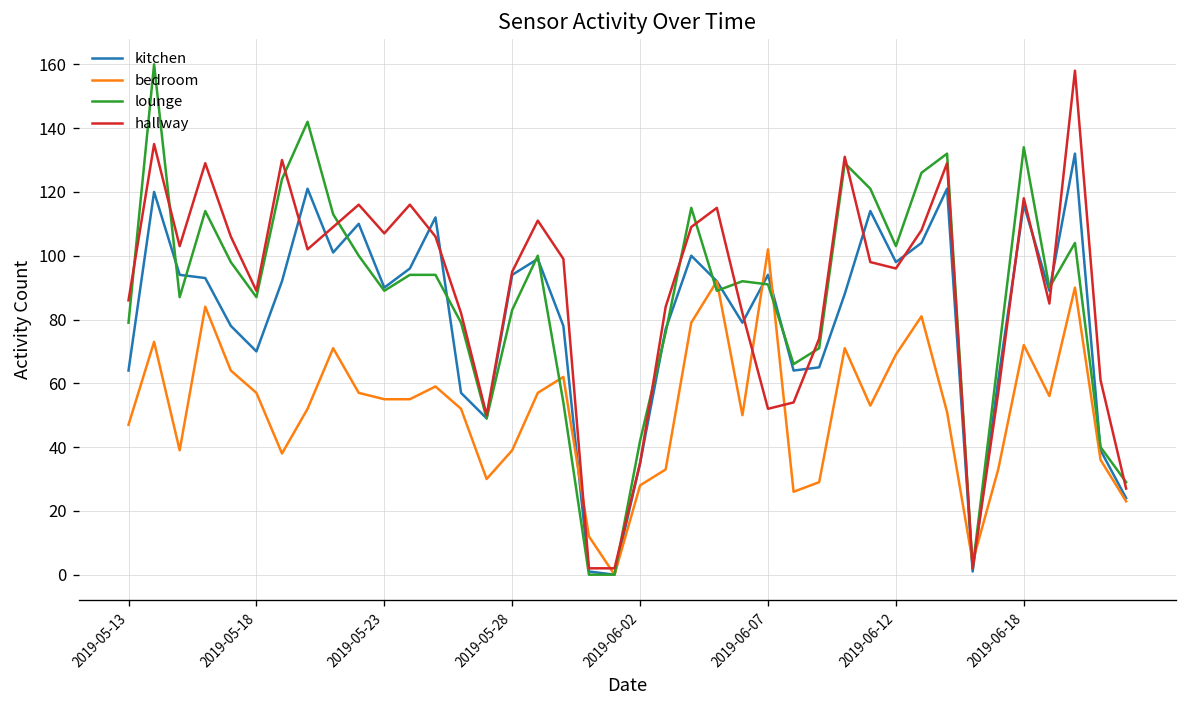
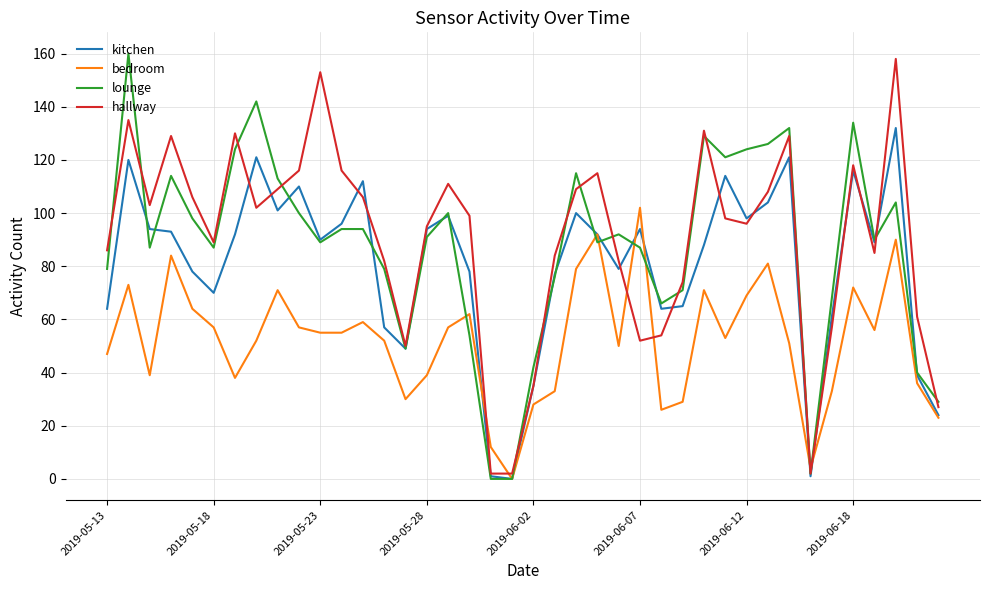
  {
    "kitchen": {
      "2019-05-13": 64,
      "2019-05-18": 70,
      "2019-05-23": 90,
      "2019-05-28": 94,
      "2019-06-07": 94,
      "2019-06-12": 98,
      "2019-06-18": 116
    },
    "bedroom": {
      "2019-05-13": 47,
      "2019-05-18": 57,
      "2019-05-23": 55,
      "2019-05-28": 39,
      "2019-06-02": 28,
      "2019-06-07": 102,
      "2019-06-12": 69,
      "2019-06-18": 72
    },
    "lounge": {
      "2019-05-13": 79,
      "2019-05-18": 87,
      "2019-05-23": 89,
-     "2019-05-28": 83,
+     "2019-05-28": 91,
      "2019-06-02": 42,
-     "2019-06-07": 91,
-     "2019-06-12": 103,
+     "2019-06-07": 87,
+     "2019-06-12": 124,
      "2019-06-18": 134
    },
    "hallway": {
      "2019-05-13": 86,
      "2019-05-18": 89,
-     "2019-05-23": 107,
+     "2019-05-23": 153,
      "2019-05-28": 95,
      "2019-06-07": 52,
      "2019-06-12": 96,
      "2019-06-18": 118
    }
  }
